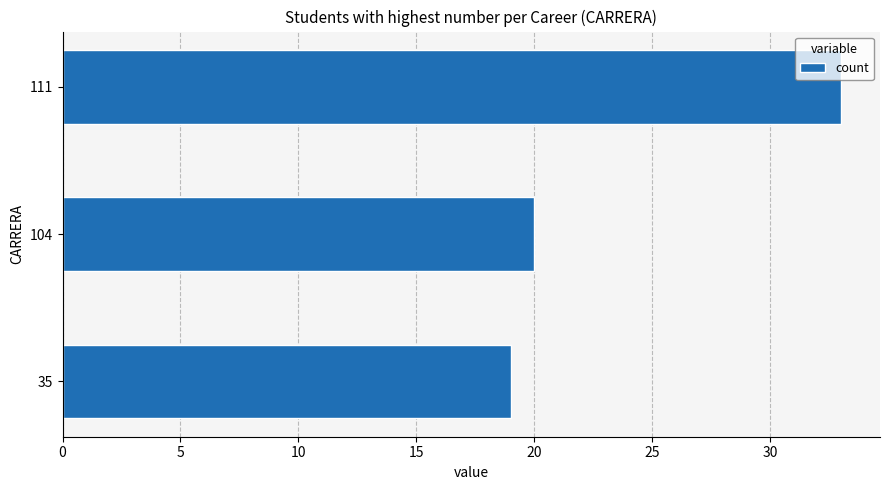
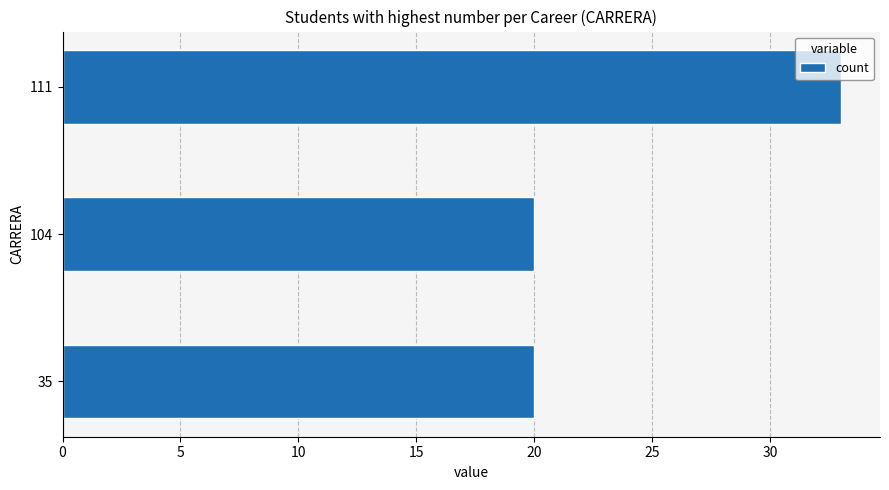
  {
    "111": 33,
    "104": 20,
-   "35": 19
+   "35": 20
  }
